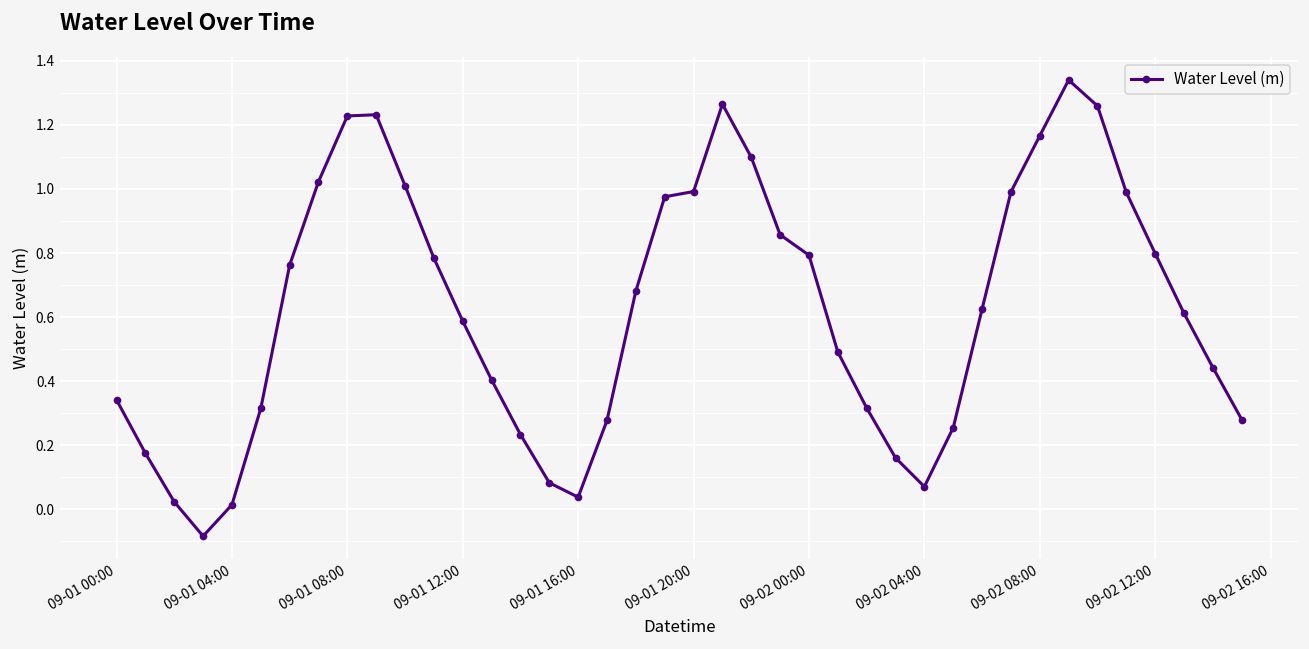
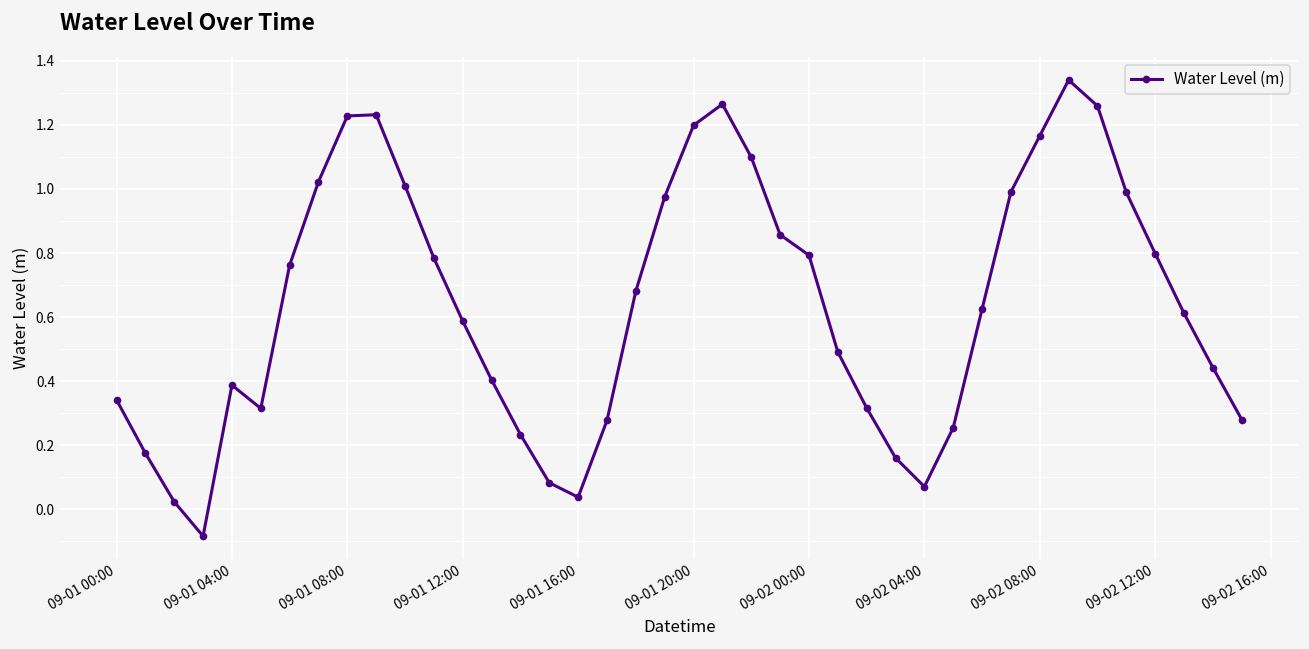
  {
    "09-01 00:00": 0.34,
-   "09-01 04:00": 0.01,
+   "09-01 04:00": 0.39,
    "09-01 08:00": 1.23,
    "09-01 12:00": 0.59,
    "09-01 16:00": 0.04,
-   "09-01 20:00": 0.99,
+   "09-01 20:00": 1.20,
    "09-02 00:00": 0.79,
    "09-02 04:00": 0.07,
    "09-02 08:00": 1.17,
    "09-02 12:00": 0.80
  }
